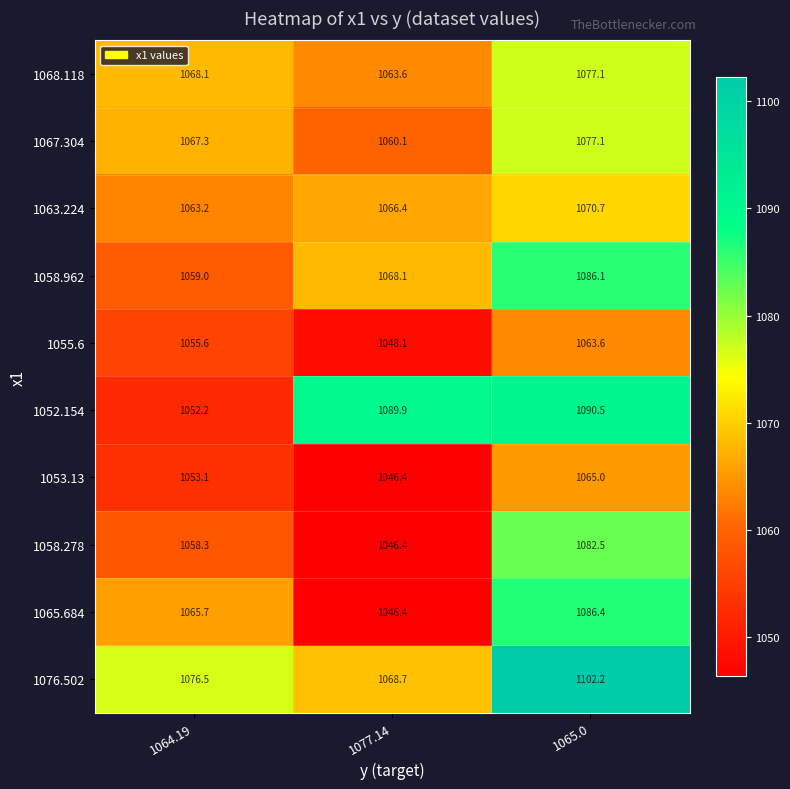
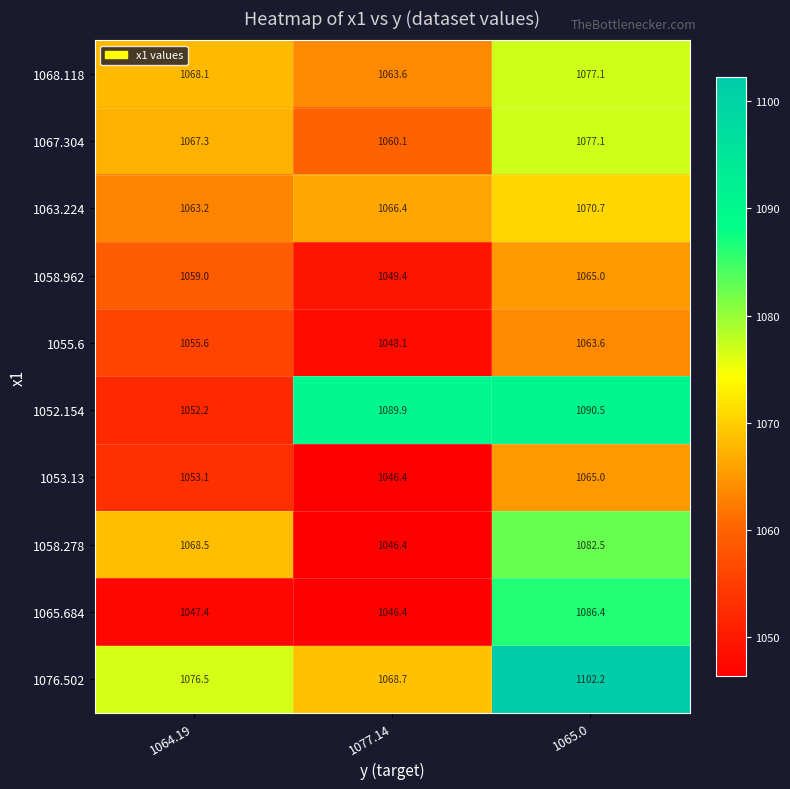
  {
    "1068.118": {
      "1064.19": 1068.1,
      "1077.14": 1063.6,
      "1065.0": 1077.1
    },
    "1067.304": {
      "1064.19": 1067.3,
      "1077.14": 1060.1,
      "1065.0": 1077.1
    },
    "1063.224": {
      "1064.19": 1063.2,
      "1077.14": 1066.4,
      "1065.0": 1070.7
    },
    "1058.962": {
      "1064.19": 1059.0,
-     "1077.14": 1068.1,
-     "1065.0": 1086.1
+     "1077.14": 1049.4,
+     "1065.0": 1065.0
    },
    "1055.6": {
      "1064.19": 1055.6,
      "1077.14": 1048.1,
      "1065.0": 1063.6
    },
    "1052.154": {
      "1064.19": 1052.2,
      "1077.14": 1089.9,
      "1065.0": 1090.5
    },
    "1053.13": {
      "1064.19": 1053.1,
      "1077.14": 1046.4,
      "1065.0": 1065.0
    },
    "1058.278": {
-     "1064.19": 1058.3,
+     "1064.19": 1068.5,
      "1077.14": 1046.4,
      "1065.0": 1082.5
    },
    "1065.684": {
-     "1064.19": 1065.7,
+     "1064.19": 1047.4,
      "1077.14": 1046.4,
      "1065.0": 1086.4
    },
    "1076.502": {
      "1064.19": 1076.5,
      "1077.14": 1068.7,
      "1065.0": 1102.2
    }
  }
